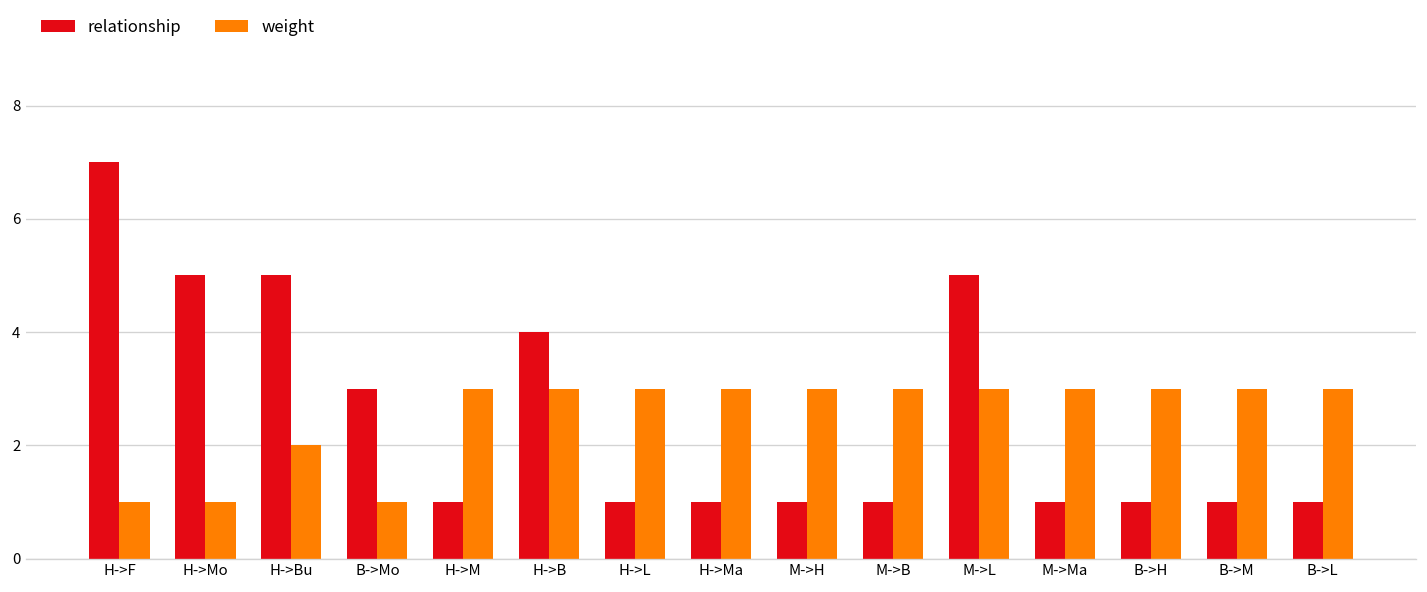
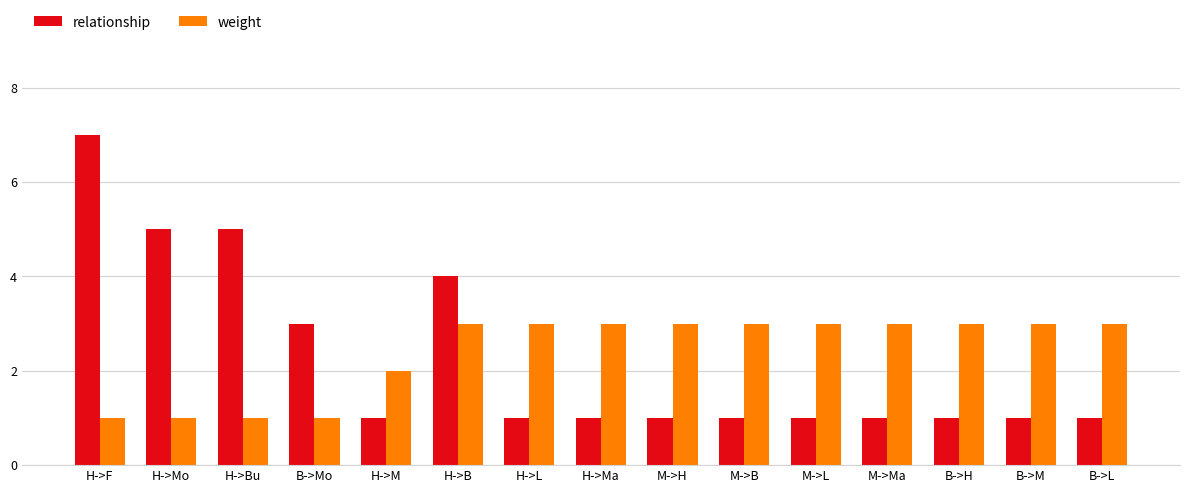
  {
    "relationship": {
      "H->F": 7,
      "H->Mo": 5,
      "H->Bu": 5,
      "B->Mo": 3,
      "H->M": 1,
      "H->B": 4,
      "H->L": 1,
      "H->Ma": 1,
      "M->H": 1,
      "M->B": 1,
-     "M->L": 5,
+     "M->L": 1,
      "M->Ma": 1,
      "B->H": 1,
      "B->M": 1,
      "B->L": 1
    },
    "weight": {
      "H->F": 1,
      "H->Mo": 1,
-     "H->Bu": 2,
+     "H->Bu": 1,
      "B->Mo": 1,
-     "H->M": 3,
+     "H->M": 2,
      "H->B": 3,
      "H->L": 3,
      "H->Ma": 3,
      "M->H": 3,
      "M->B": 3,
      "M->L": 3,
      "M->Ma": 3,
      "B->H": 3,
      "B->M": 3,
      "B->L": 3
    }
  }
